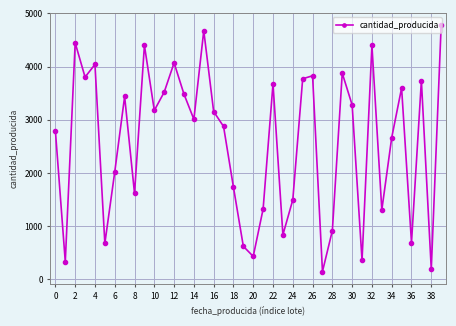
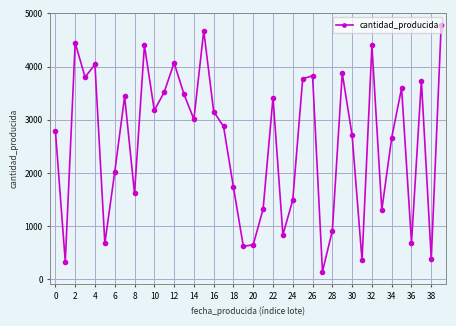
  {
    "0": 2800,
    "2": 4400,
    "4": 4000,
    "6": 2000,
    "8": 1600,
    "10": 3200,
    "12": 4100,
    "14": 3000,
    "16": 3200,
    "18": 1700,
-   "20": 400,
-   "22": 3700,
+   "20": 700,
+   "22": 3400,
    "24": 1500,
    "26": 3800,
    "28": 900,
-   "30": 3300,
+   "30": 2700,
    "32": 4400,
    "34": 2700,
    "36": 700,
-   "38": 200
+   "38": 400
  }
